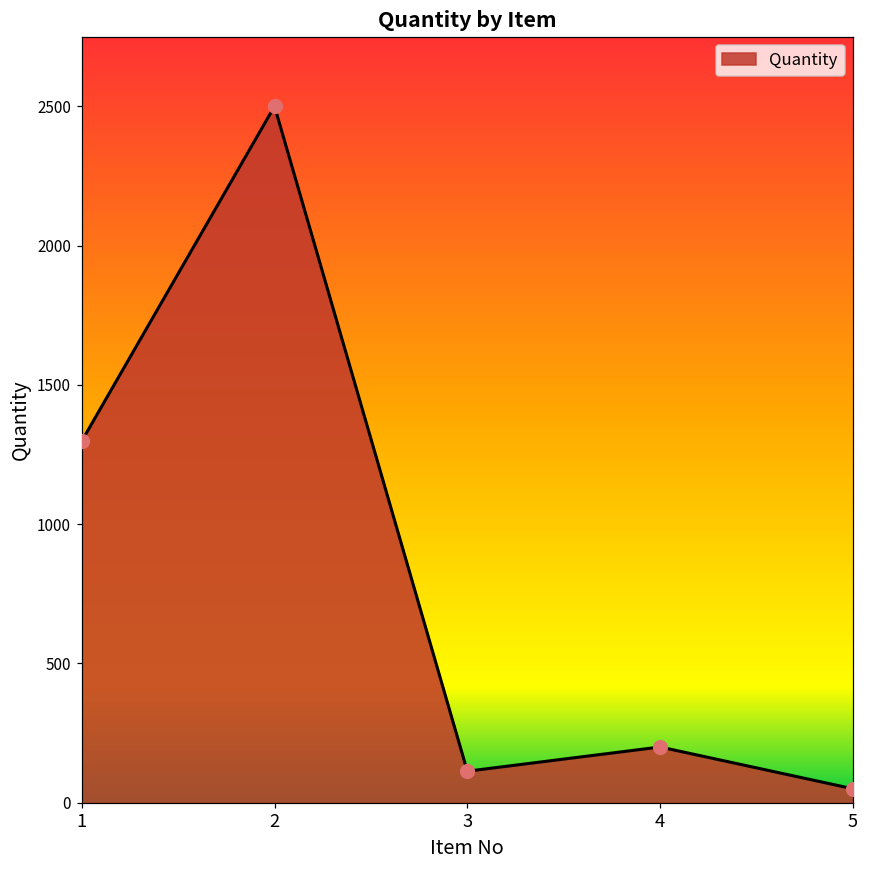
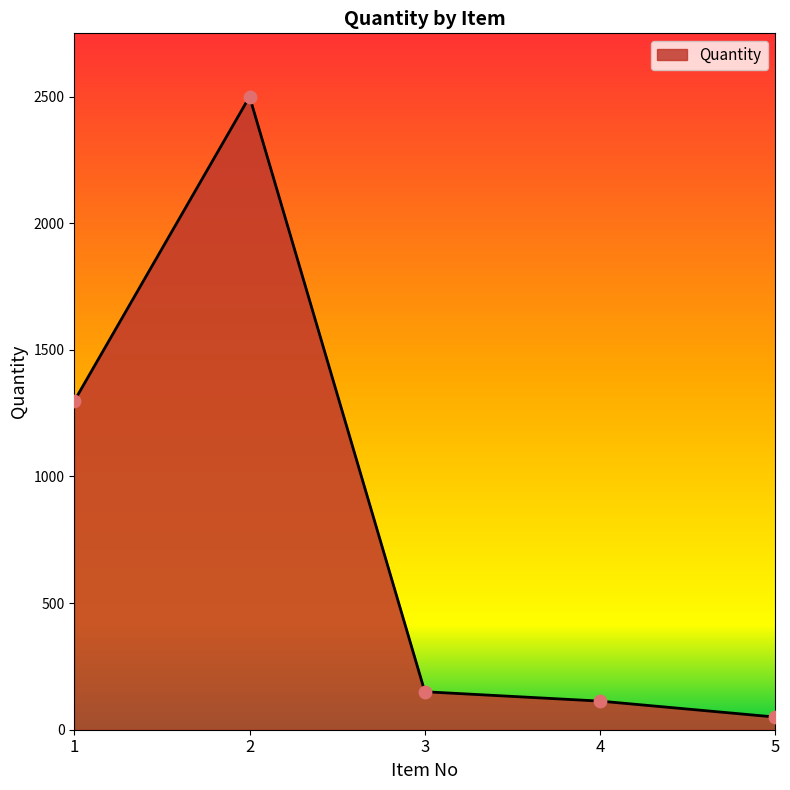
  {
    "1": 1300,
    "2": 2500,
-   "3": 110,
-   "4": 200,
+   "3": 150,
+   "4": 110,
    "5": 50
  }
